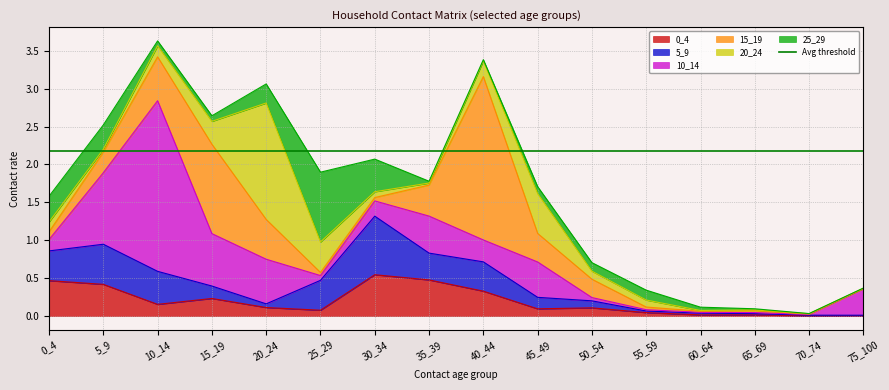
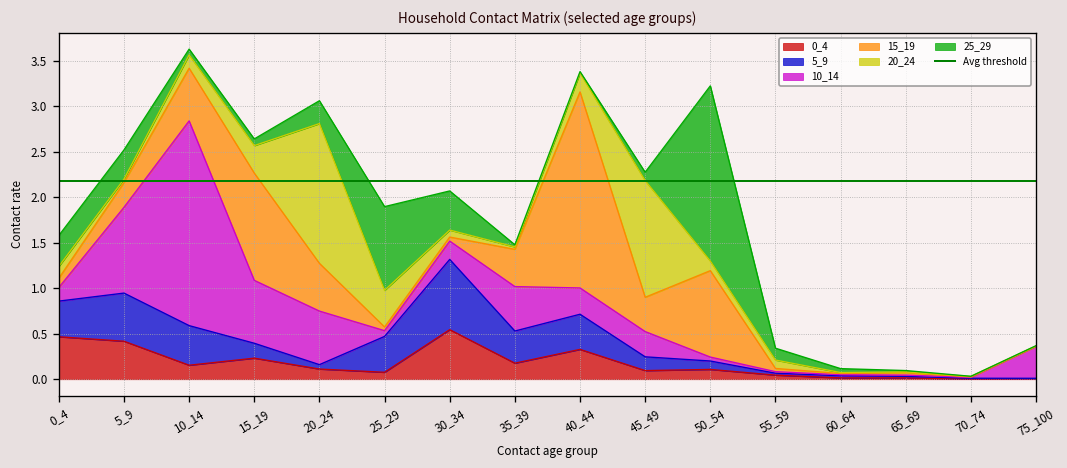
  {
    "0_4": {
      "0_4": 0.5,
      "5_9": 0.4,
      "10_14": 0.2,
      "15_19": 0.2,
      "20_24": 0.1,
      "25_29": 0.1,
      "30_34": 0.5,
-     "35_39": 0.5,
+     "35_39": 0.2,
      "40_44": 0.3,
      "45_49": 0.1,
      "50_54": 0.1
    },
    "5_9": {
      "0_4": 0.4,
      "5_9": 0.5,
      "10_14": 0.4,
      "15_19": 0.2,
      "20_24": 0.0,
      "25_29": 0.4,
      "30_34": 0.8,
      "35_39": 0.4,
      "40_44": 0.4,
      "45_49": 0.2,
      "50_54": 0.1
    },
    "10_14": {
      "0_4": 0.1,
      "5_9": 0.9,
      "10_14": 2.3,
      "15_19": 0.7,
      "20_24": 0.6,
      "25_29": 0.1,
      "30_34": 0.2,
      "35_39": 0.5,
      "40_44": 0.3,
-     "45_49": 0.5,
+     "45_49": 0.3,
      "50_54": 0.0
    },
    "15_19": {
      "0_4": 0.1,
      "5_9": 0.3,
      "10_14": 0.6,
      "15_19": 1.2,
      "20_24": 0.5,
      "25_29": 0.0,
      "30_34": 0.0,
      "40_44": 2.2,
      "45_49": 0.4,
-     "50_54": 0.2,
+     "50_54": 1.0,
      "55_59": 0.0
    },
    "20_24": {
      "0_4": 0.1,
      "5_9": 0.0,
      "10_14": 0.1,
      "15_19": 0.3,
      "20_24": 1.5,
      "25_29": 0.4,
      "30_34": 0.1,
-     "45_49": 0.5,
+     "45_49": 1.3,
      "50_54": 0.1,
      "55_59": 0.1
    },
    "25_29": {
      "0_4": 0.3,
      "5_9": 0.3,
      "10_14": 0.1,
      "15_19": 0.1,
      "20_24": 0.3,
      "25_29": 0.9,
      "30_34": 0.4,
      "45_49": 0.1,
-     "50_54": 0.1,
+     "50_54": 1.9,
      "55_59": 0.1,
      "60_64": 0.0
    }
  }
